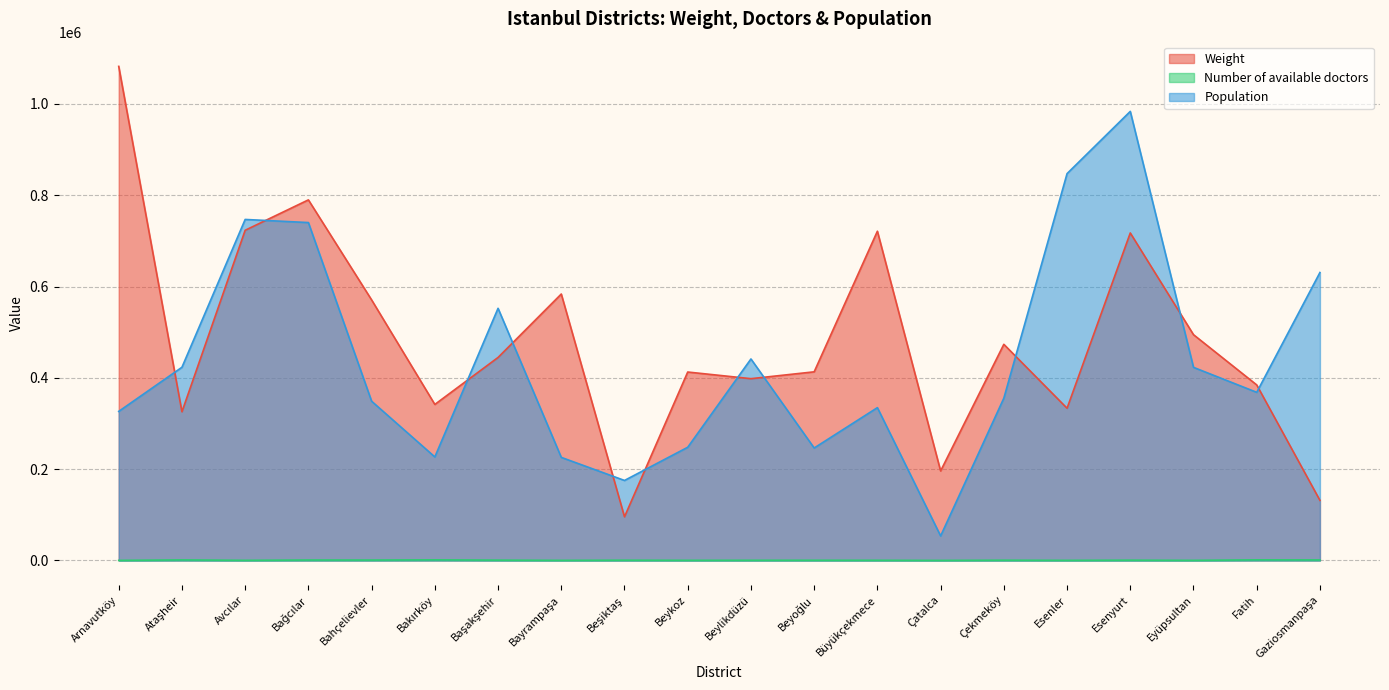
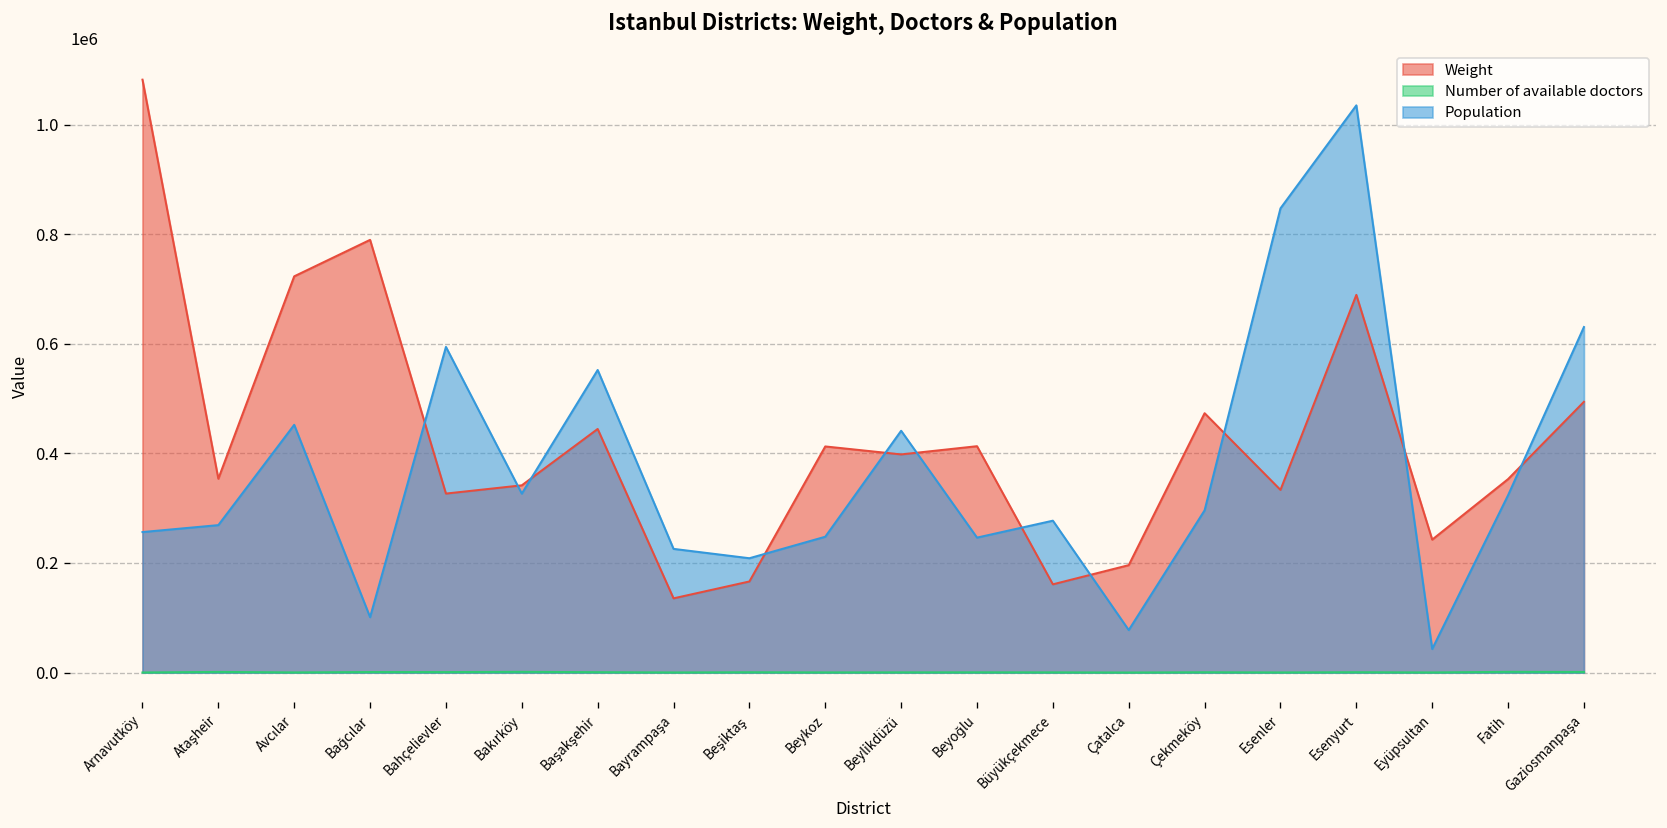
  {
    "Weight": {
      "Arnavutköy": 1080000,
-     "Ataşheir": 330000,
+     "Ataşheir": 350000,
      "Avcılar": 720000,
      "Bağcılar": 790000,
-     "Bahçelievler": 570000,
+     "Bahçelievler": 330000,
      "Bakırköy": 340000,
      "Başakşehir": 440000,
-     "Bayrampaşa": 580000,
-     "Beşiktaş": 100000,
+     "Bayrampaşa": 140000,
+     "Beşiktaş": 170000,
      "Beykoz": 410000,
      "Beylikdüzü": 400000,
      "Beyoğlu": 410000,
-     "Büyükçekmece": 720000,
+     "Büyükçekmece": 160000,
      "Çatalca": 200000,
      "Çekmeköy": 470000,
      "Esenler": 330000,
-     "Esenyurt": 720000,
-     "Eyüpsultan": 490000,
-     "Fatih": 380000,
-     "Gaziosmanpaşa": 130000
+     "Esenyurt": 690000,
+     "Eyüpsultan": 240000,
+     "Fatih": 350000,
+     "Gaziosmanpaşa": 490000
    },
    "Number of available doctors": {
      "Arnavutköy": 0,
      "Ataşheir": 0,
      "Avcılar": 0,
      "Bağcılar": 0,
      "Bahçelievler": 0,
      "Bakırköy": 0,
      "Başakşehir": 0,
      "Bayrampaşa": 0,
      "Beşiktaş": 0,
      "Beykoz": 0,
      "Beylikdüzü": 0,
      "Beyoğlu": 0,
      "Büyükçekmece": 0,
      "Çatalca": 0,
      "Çekmeköy": 0,
      "Esenler": 0,
      "Esenyurt": 0,
      "Eyüpsultan": 0,
      "Fatih": 0,
      "Gaziosmanpaşa": 0
    },
    "Population": {
-     "Arnavutköy": 330000,
-     "Ataşheir": 420000,
-     "Avcılar": 750000,
-     "Bağcılar": 740000,
-     "Bahçelievler": 350000,
-     "Bakırköy": 230000,
+     "Arnavutköy": 260000,
+     "Ataşheir": 270000,
+     "Avcılar": 450000,
+     "Bağcılar": 100000,
+     "Bahçelievler": 590000,
+     "Bakırköy": 330000,
      "Başakşehir": 550000,
      "Bayrampaşa": 230000,
-     "Beşiktaş": 180000,
+     "Beşiktaş": 210000,
      "Beykoz": 250000,
      "Beylikdüzü": 440000,
      "Beyoğlu": 250000,
-     "Büyükçekmece": 330000,
-     "Çatalca": 50000,
-     "Çekmeköy": 360000,
+     "Büyükçekmece": 280000,
+     "Çatalca": 80000,
+     "Çekmeköy": 300000,
      "Esenler": 850000,
-     "Esenyurt": 980000,
-     "Eyüpsultan": 420000,
-     "Fatih": 370000,
+     "Esenyurt": 1040000,
+     "Eyüpsultan": 40000,
+     "Fatih": 320000,
      "Gaziosmanpaşa": 630000
    }
  }
